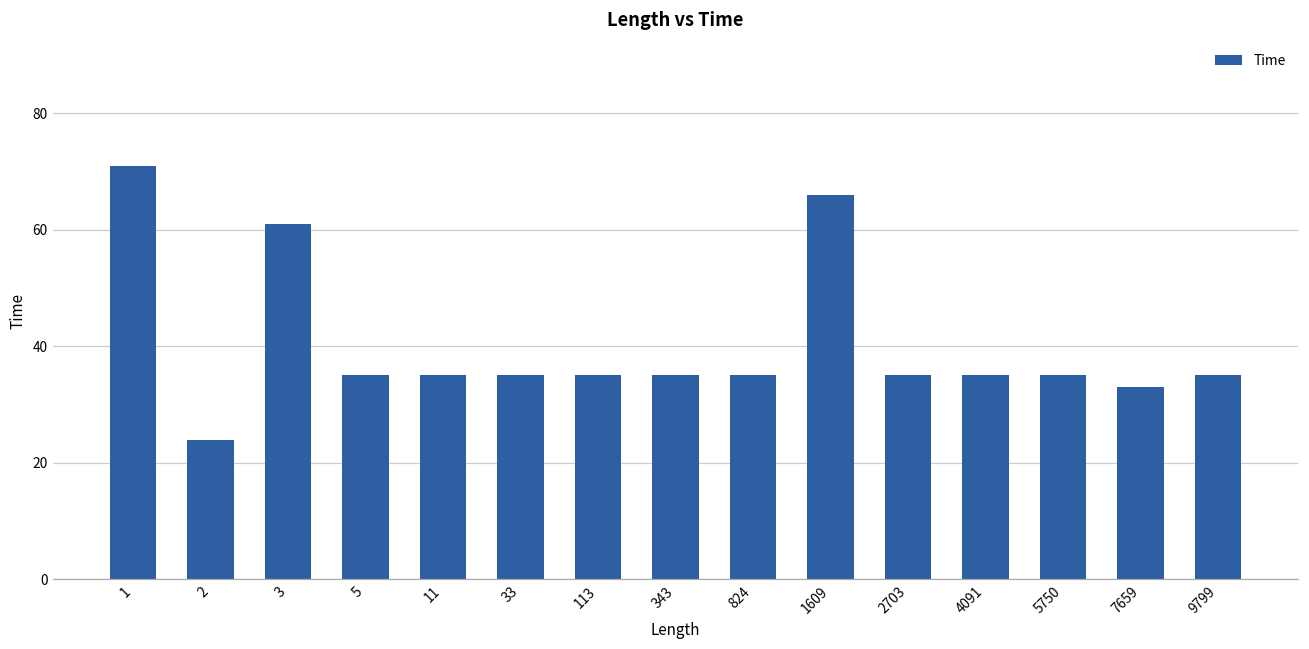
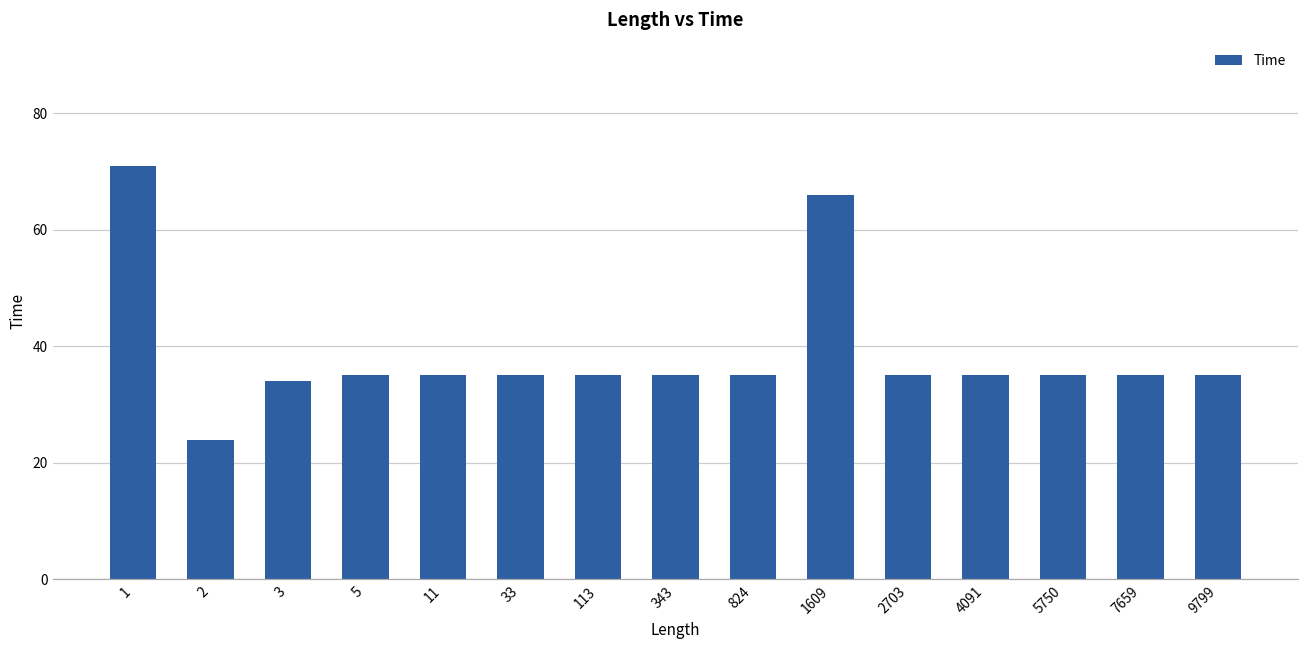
  {
    "1": 71,
    "2": 24,
-   "3": 61,
+   "3": 34,
    "5": 35,
    "11": 35,
    "33": 35,
    "113": 35,
    "343": 35,
    "824": 35,
    "1609": 66,
    "2703": 35,
    "4091": 35,
    "5750": 35,
-   "7659": 33,
+   "7659": 35,
    "9799": 35
  }
